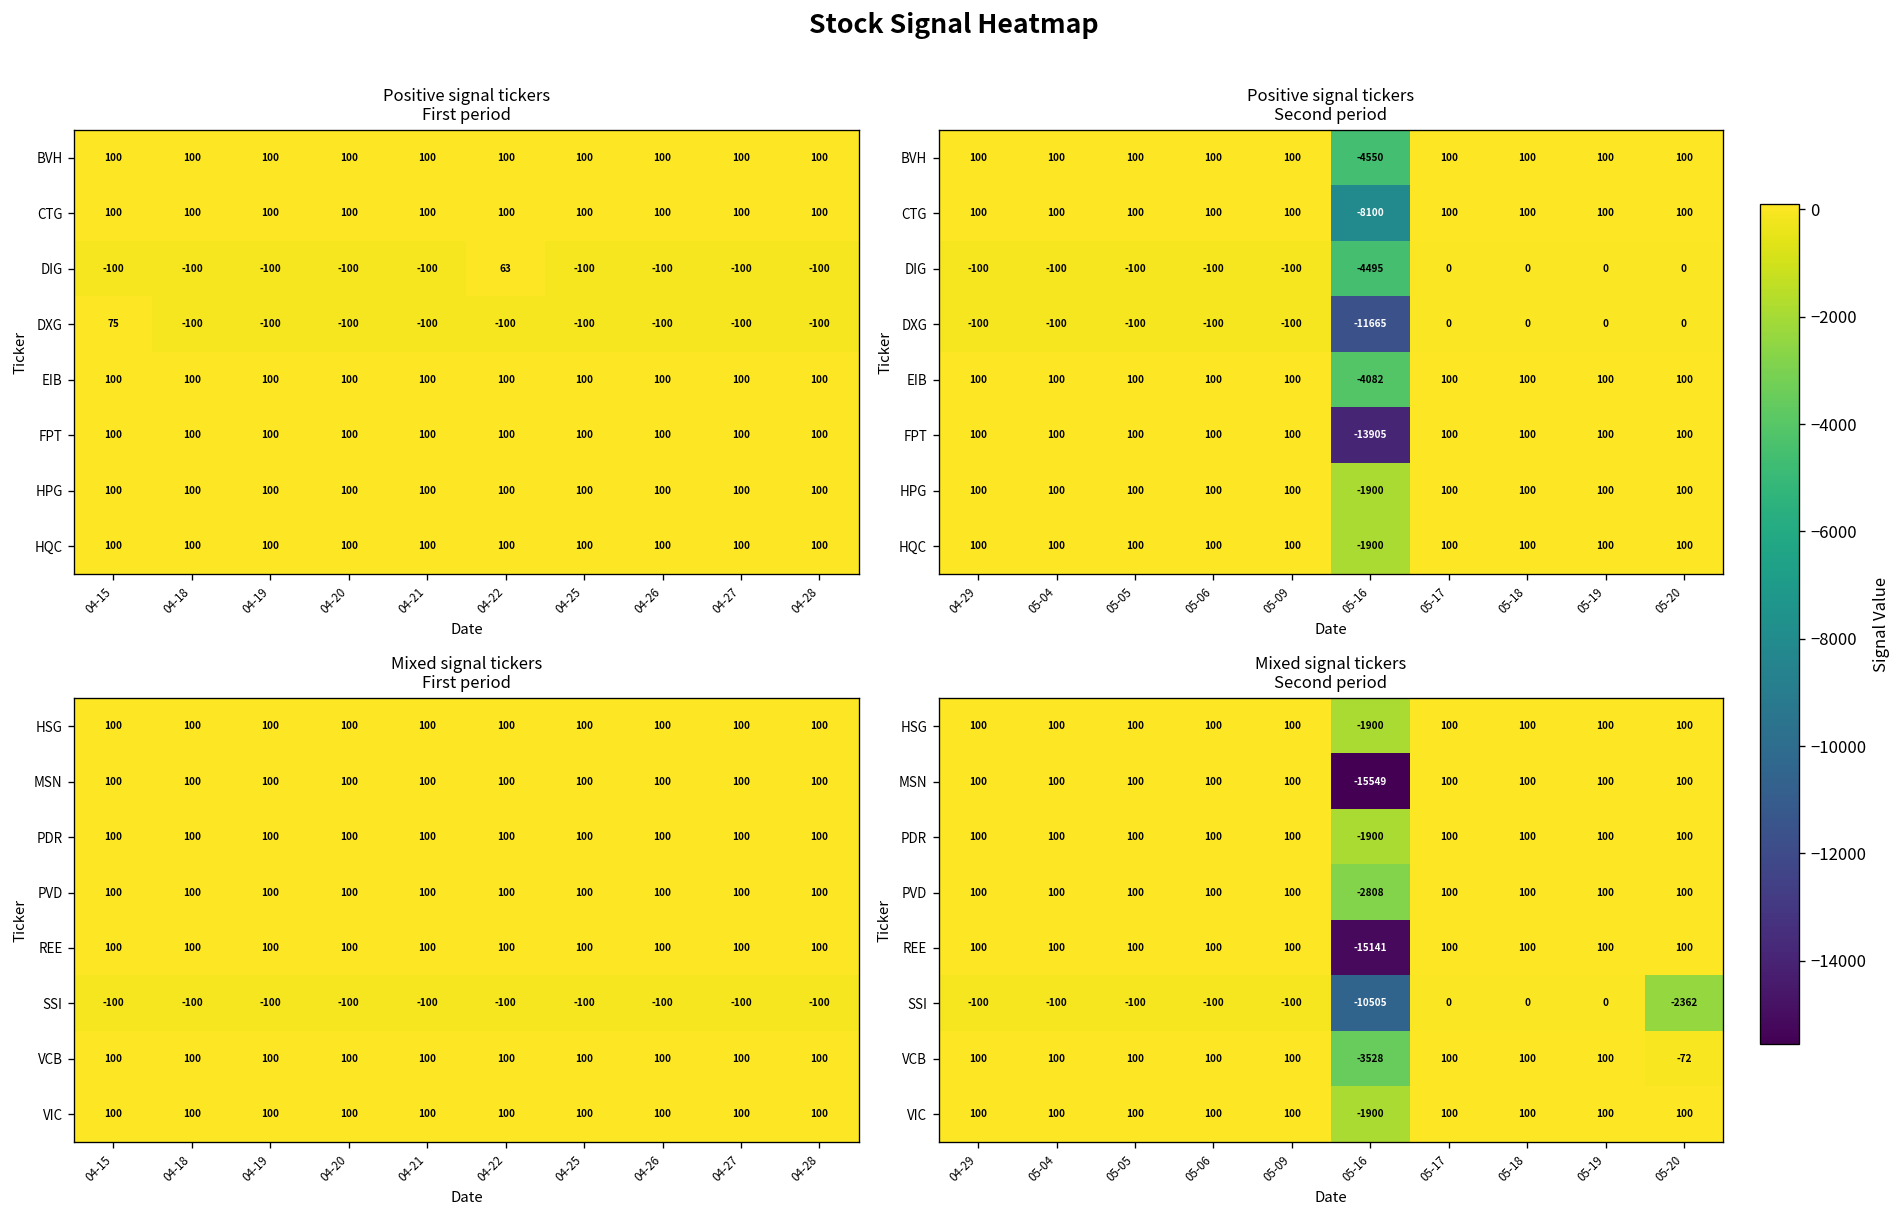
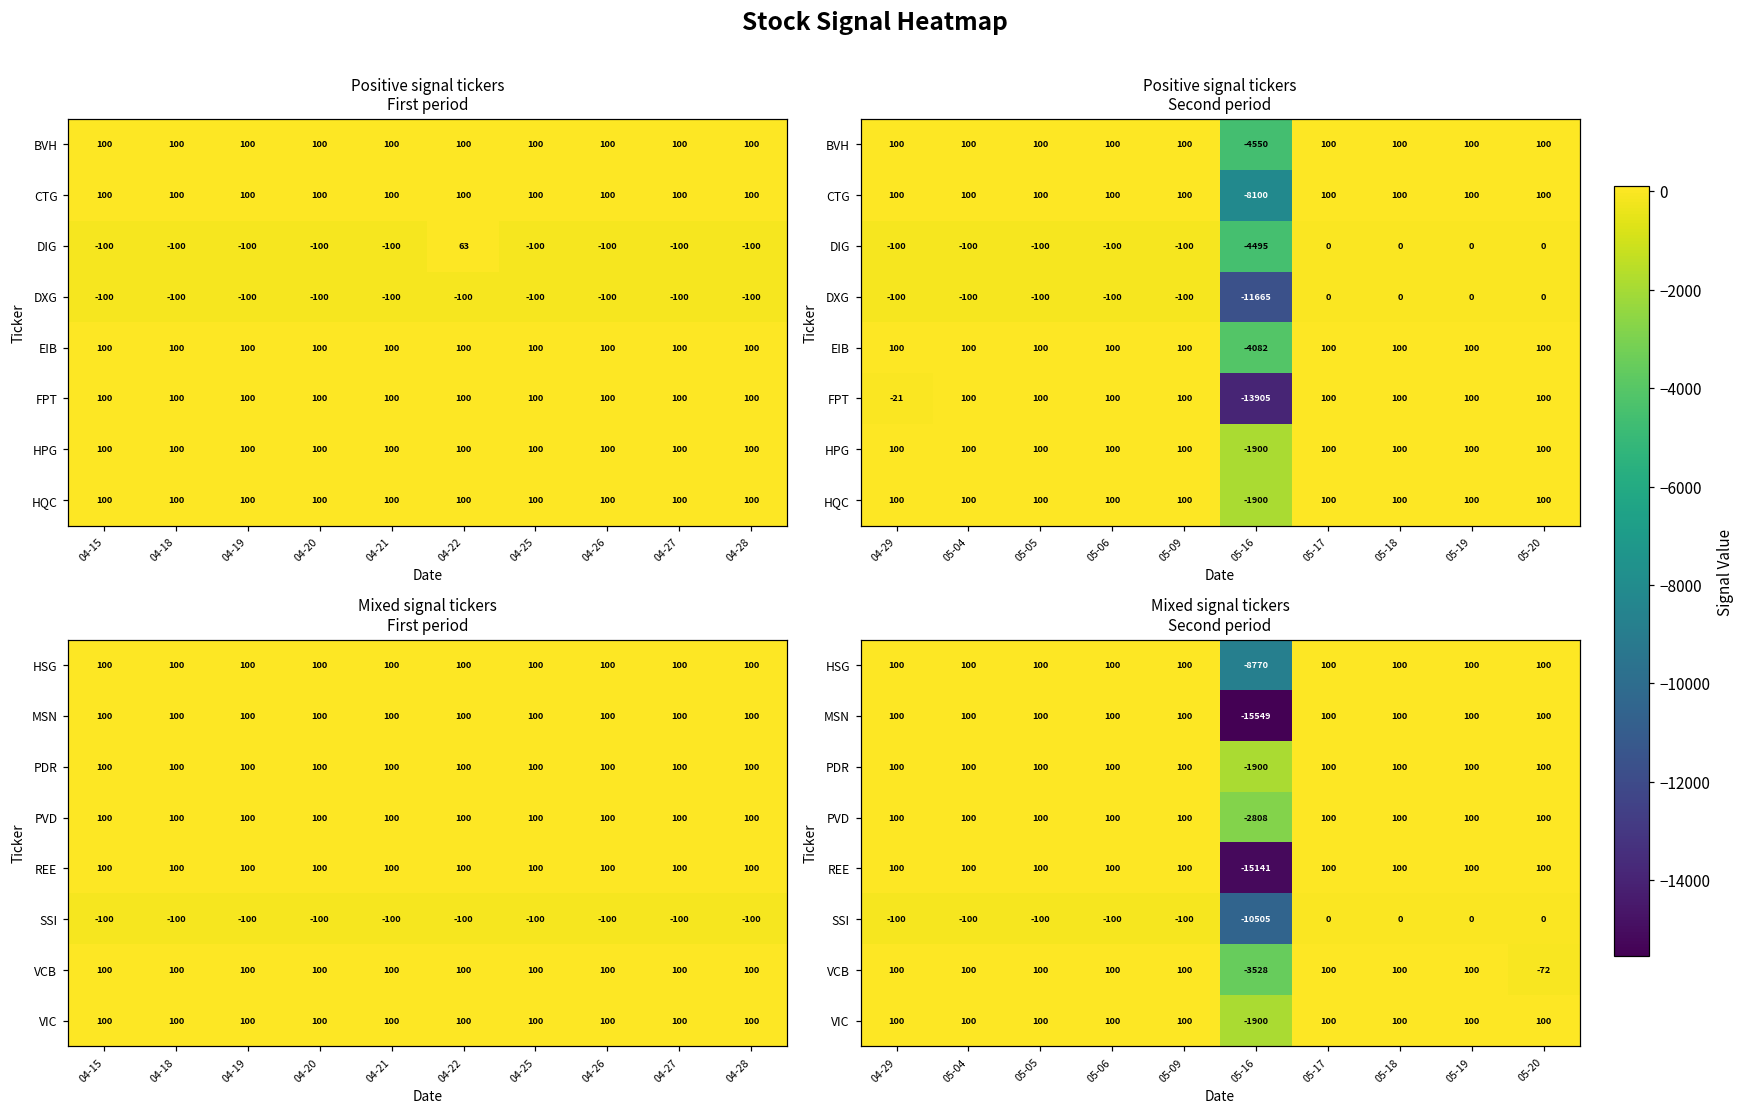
  {
    "Positive signal tickers First period": {
      "DXG": {
-       "04-15": 75,
+       "04-15": -100,
        "04-18": -100,
        "04-19": -100,
        "04-20": -100,
        "04-21": -100,
        "04-22": -100,
        "04-25": -100,
        "04-26": -100,
        "04-27": -100,
        "04-28": -100
      }
    },
    "Positive signal tickers Second period": {
      "FPT": {
-       "04-29": 100,
+       "04-29": -21,
        "05-04": 100,
        "05-05": 100,
        "05-06": 100,
        "05-09": 100,
        "05-16": -13905,
        "05-17": 100,
        "05-18": 100,
        "05-19": 100,
        "05-20": 100
      }
    },
    "Mixed signal tickers Second period": {
      "HSG": {
        "04-29": 100,
        "05-04": 100,
        "05-05": 100,
        "05-06": 100,
        "05-09": 100,
-       "05-16": -1900,
+       "05-16": -8770,
        "05-17": 100,
        "05-18": 100,
        "05-19": 100,
        "05-20": 100
      },
      "SSI": {
        "04-29": -100,
        "05-04": -100,
        "05-05": -100,
        "05-06": -100,
        "05-09": -100,
        "05-16": -10505,
        "05-17": 0,
        "05-18": 0,
        "05-19": 0,
-       "05-20": -2362
+       "05-20": 0
      }
    }
  }
